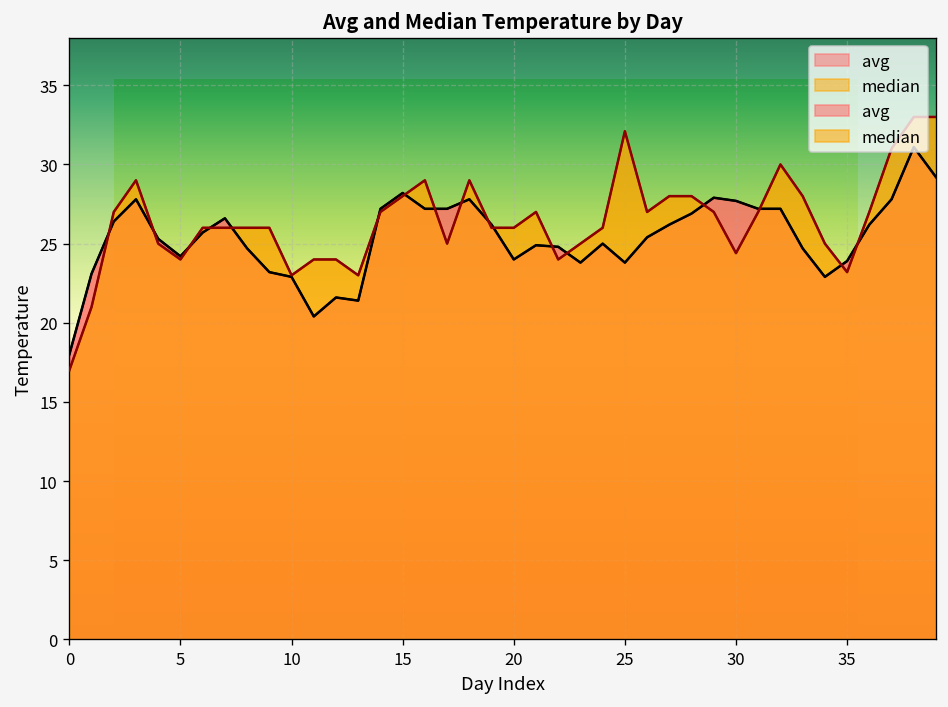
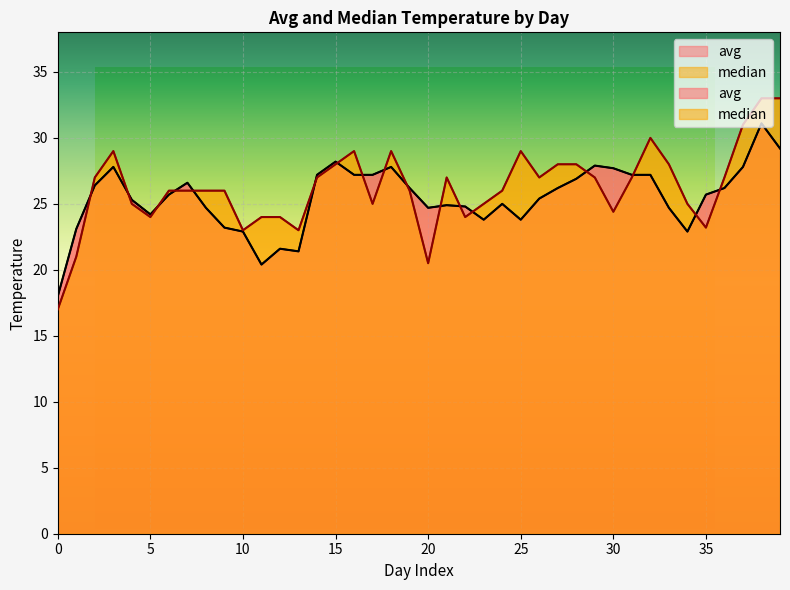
  {
    "Avg and Median Temperature by Day": {
      "avg": {
        "0": 18.0,
        "5": 24.2,
        "15": 28.2,
-       "20": 24.0,
+       "20": 24.7,
        "25": 23.8,
        "30": 27.7,
-       "35": 23.9
+       "35": 25.7
      },
      "median": {
        "0": 17.0,
        "5": 24.0,
        "15": 28.0,
-       "20": 26.0,
-       "25": 32.1,
+       "20": 20.5,
+       "25": 29.0,
        "30": 24.4,
        "35": 23.2
      }
    }
  }
